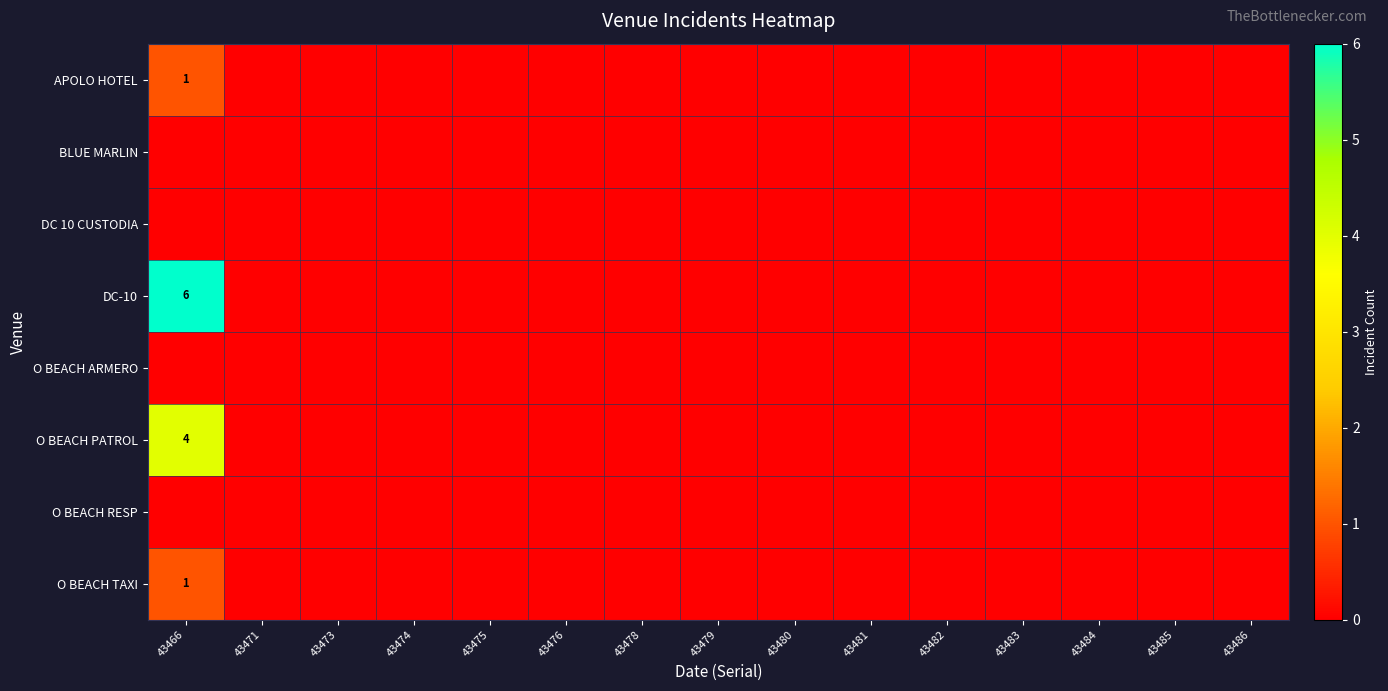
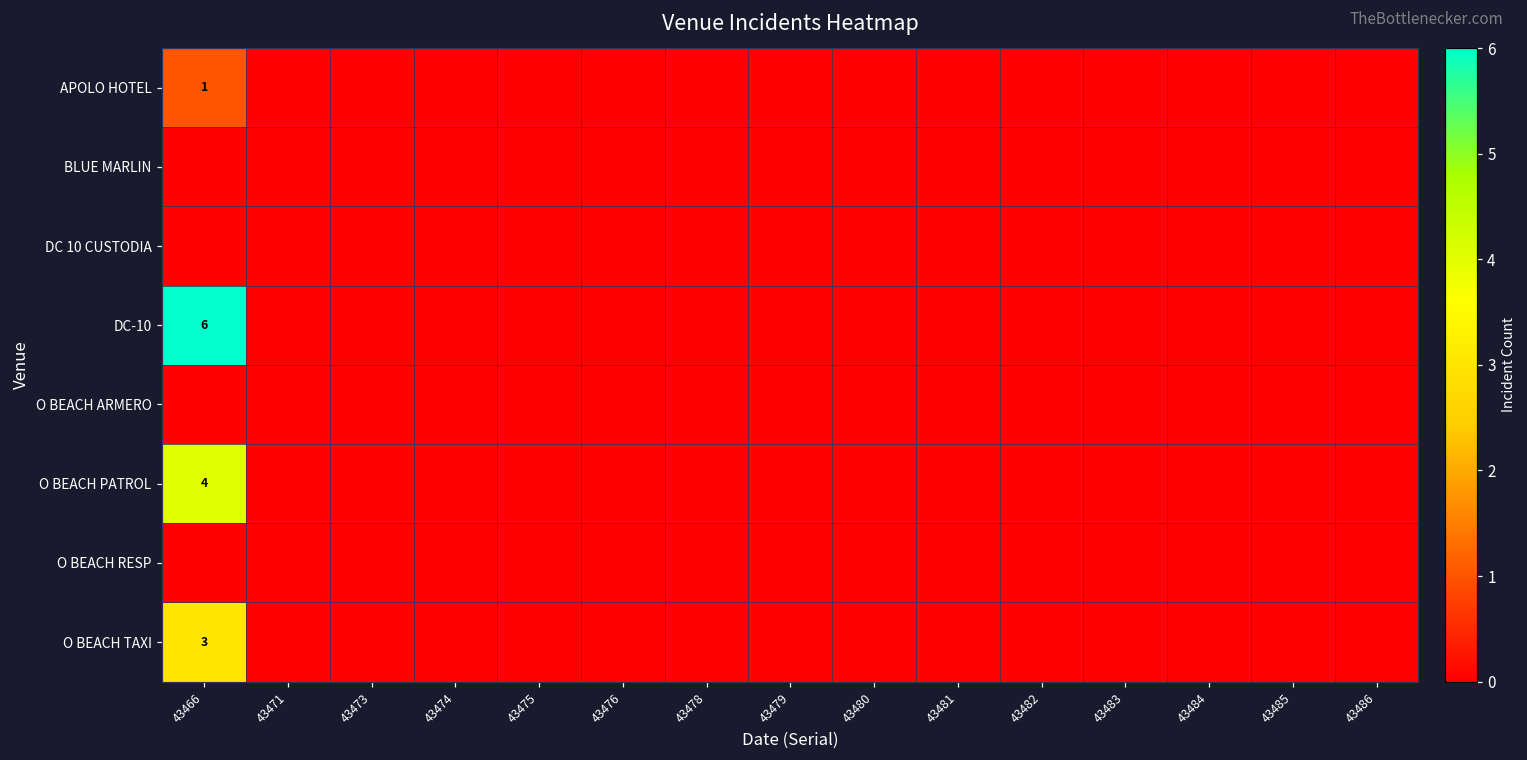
  {
    "APOLO HOTEL": {
      "43466": 1
    },
    "DC-10": {
      "43466": 6
    },
    "O BEACH PATROL": {
      "43466": 4
    },
    "O BEACH TAXI": {
-     "43466": 1
+     "43466": 3
    }
  }
